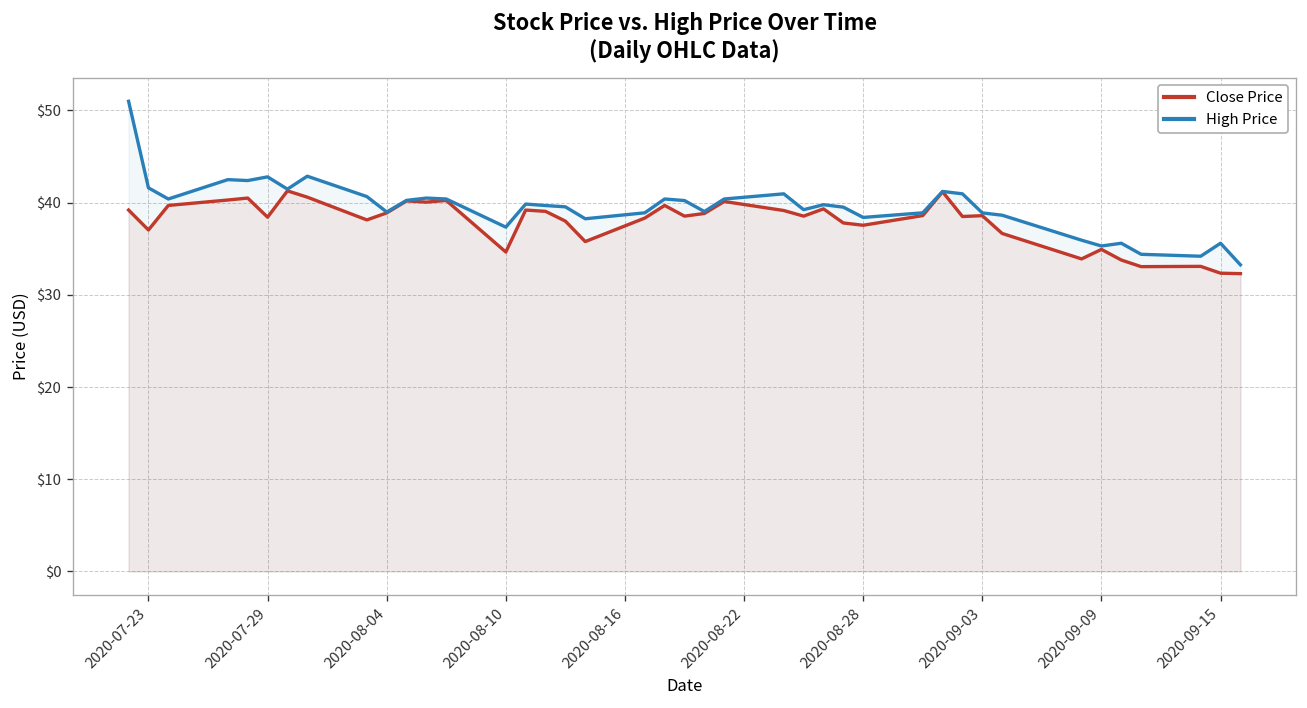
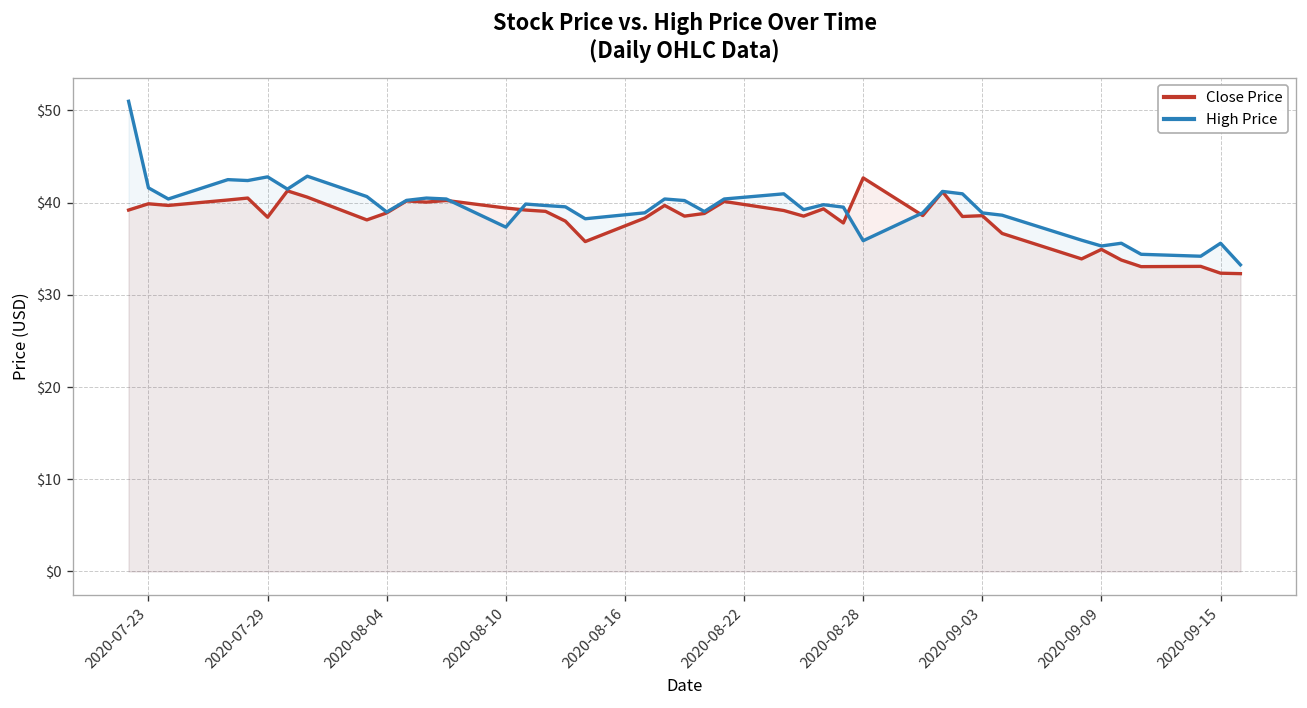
  {
    "Close Price": {
-     "2020-07-23": "$37",
+     "2020-07-23": "$40",
      "2020-07-29": "$38",
-     "2020-08-10": "$35",
-     "2020-08-28": "$38",
+     "2020-08-10": "$39",
+     "2020-08-28": "$43",
      "2020-09-09": "$35",
      "2020-09-15": "$32"
    },
    "High Price": {
      "2020-07-23": "$42",
      "2020-07-29": "$43",
      "2020-08-10": "$37",
-     "2020-08-28": "$38",
+     "2020-08-28": "$36",
      "2020-09-09": "$35",
      "2020-09-15": "$36"
    }
  }
